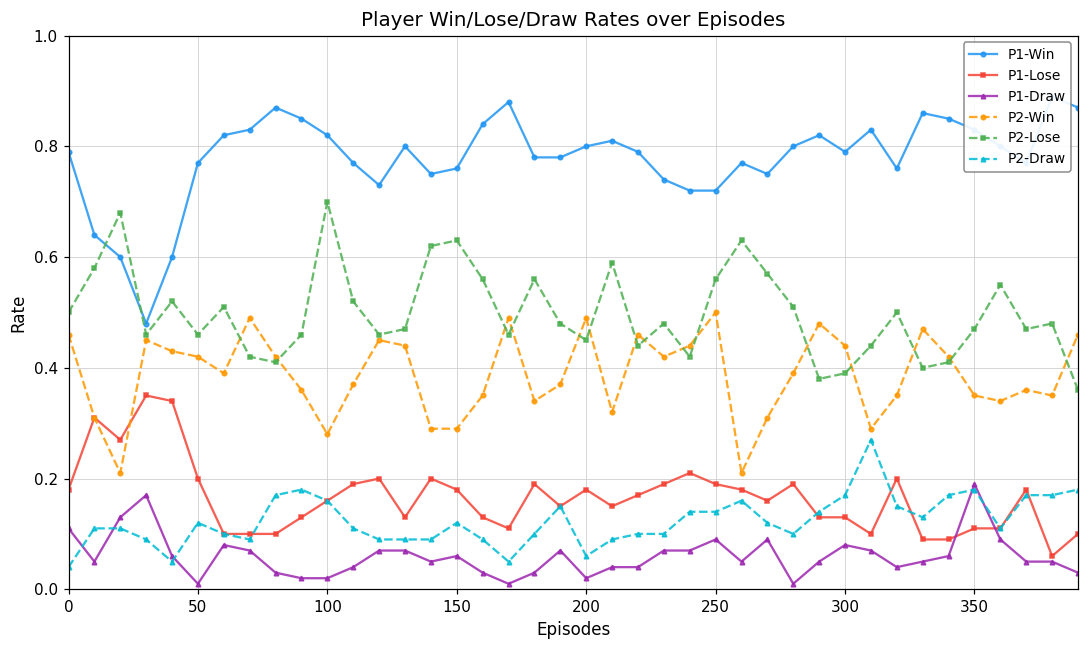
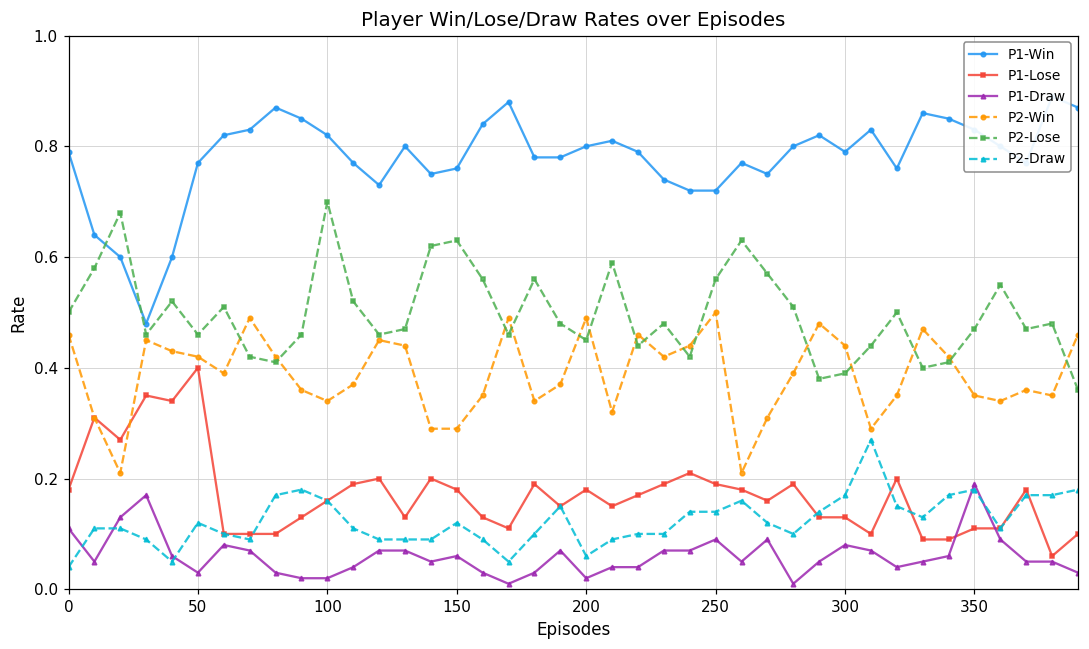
  {
    "P1-Lose": {
      "0": 0.18,
-     "50": 0.2,
+     "50": 0.4,
      "150": 0.18,
      "200": 0.18,
      "250": 0.19,
      "300": 0.13,
      "350": 0.11
    },
    "P1-Draw": {
      "0": 0.11,
-     "50": 0.01,
+     "50": 0.03,
      "100": 0.02,
      "150": 0.06,
      "200": 0.02,
      "250": 0.09,
      "300": 0.08,
      "350": 0.19
    },
    "P2-Win": {
      "0": 0.46,
      "50": 0.42,
-     "100": 0.28,
+     "100": 0.34,
      "150": 0.29,
      "200": 0.49,
      "250": 0.50,
      "300": 0.44,
      "350": 0.35
    },
    "P2-Lose": {
      "0": 0.50,
      "50": 0.46,
      "100": 0.70,
      "150": 0.63,
      "200": 0.45,
      "250": 0.56,
      "300": 0.39,
      "350": 0.47
    }
  }
